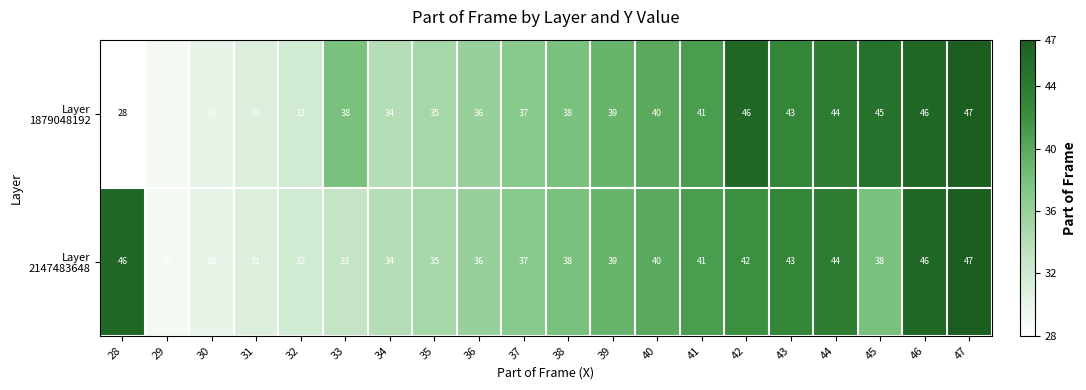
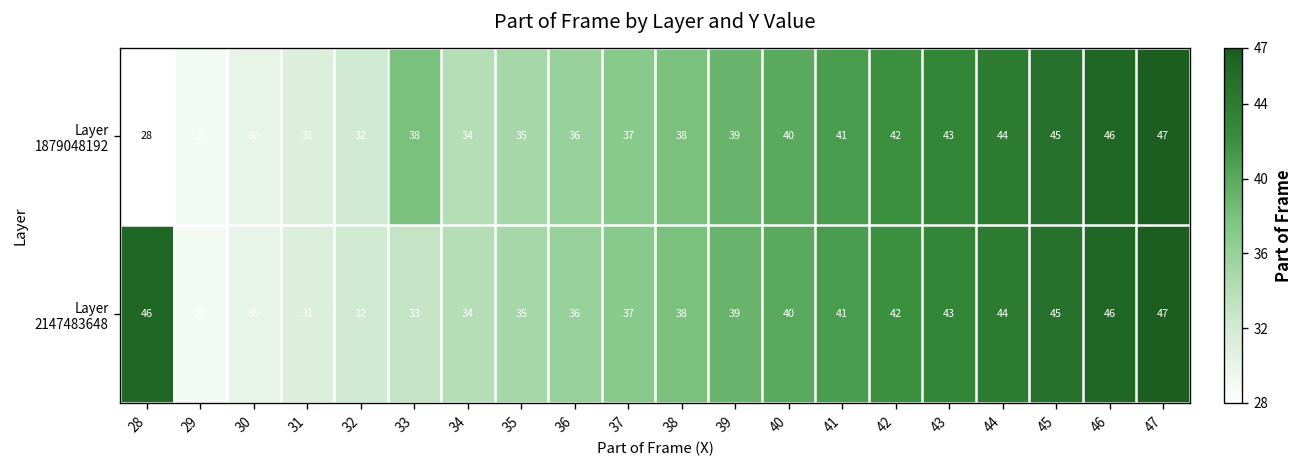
  {
    "Layer 1879048192": {
      "28": 28,
      "33": 38,
      "34": 34,
      "35": 35,
      "36": 36,
      "37": 37,
      "38": 38,
      "39": 39,
      "40": 40,
      "41": 41,
-     "42": 46,
+     "42": 42,
      "43": 43,
      "44": 44,
      "45": 45,
      "46": 46,
      "47": 47
    },
    "Layer 2147483648": {
      "28": 46,
      "33": 33,
      "34": 34,
      "35": 35,
      "36": 36,
      "37": 37,
      "38": 38,
      "39": 39,
      "40": 40,
      "41": 41,
      "42": 42,
      "43": 43,
      "44": 44,
-     "45": 38,
+     "45": 45,
      "46": 46,
      "47": 47
    }
  }
